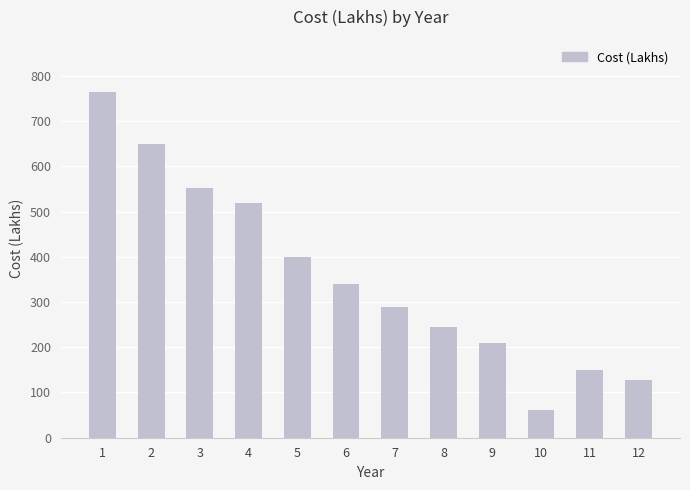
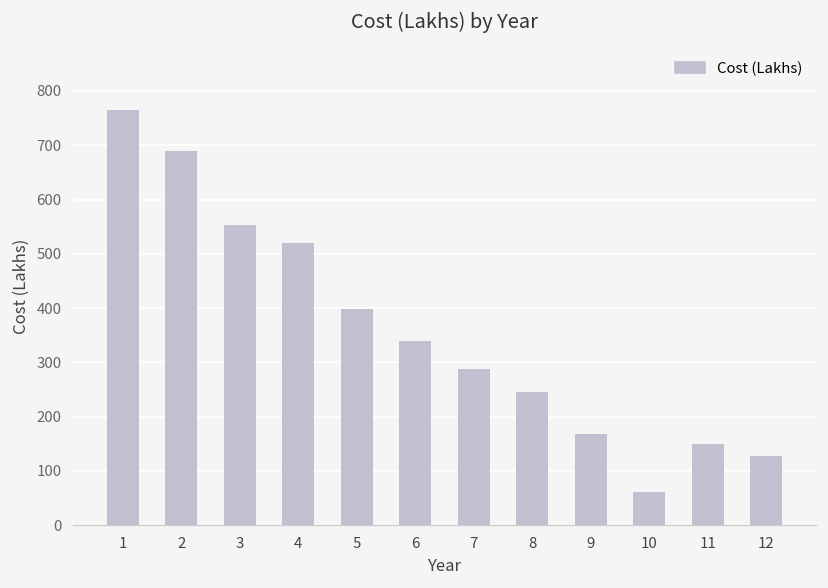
  {
    "1": 760,
-   "2": 650,
+   "2": 690,
    "3": 550,
    "4": 520,
    "5": 400,
    "6": 340,
    "7": 290,
    "8": 250,
-   "9": 210,
+   "9": 170,
    "10": 60,
    "11": 150,
    "12": 130
  }
